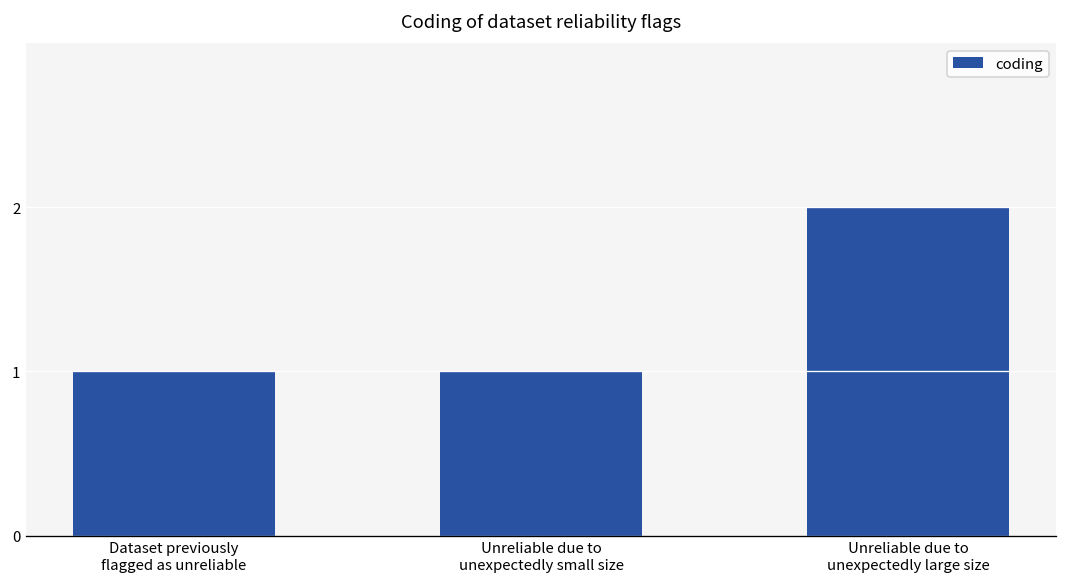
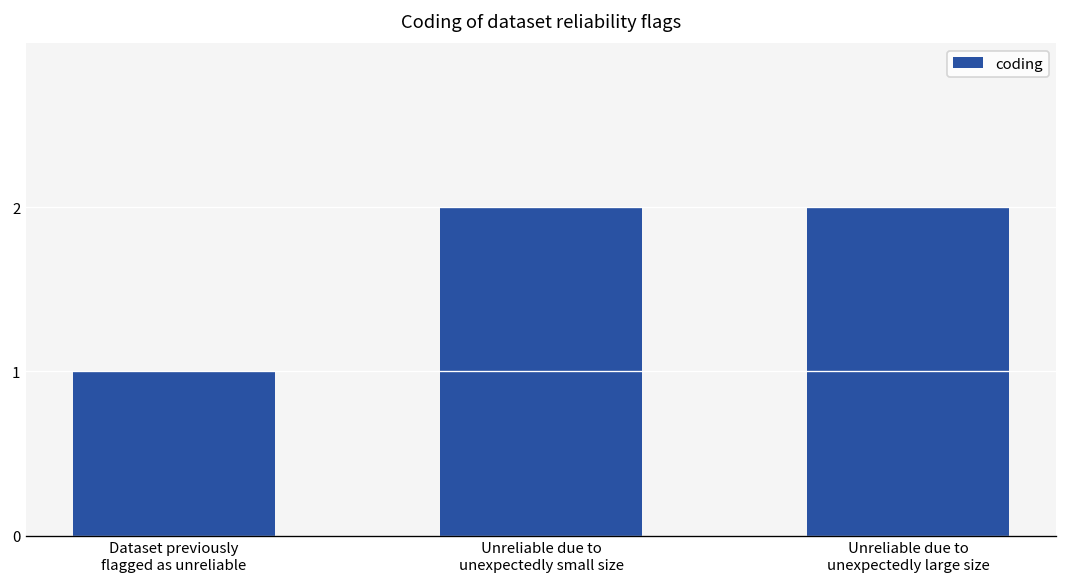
  {
    "Dataset previously flagged as unreliable": 1,
-   "Unreliable due to unexpectedly small size": 1,
+   "Unreliable due to unexpectedly small size": 2,
    "Unreliable due to unexpectedly large size": 2
  }
